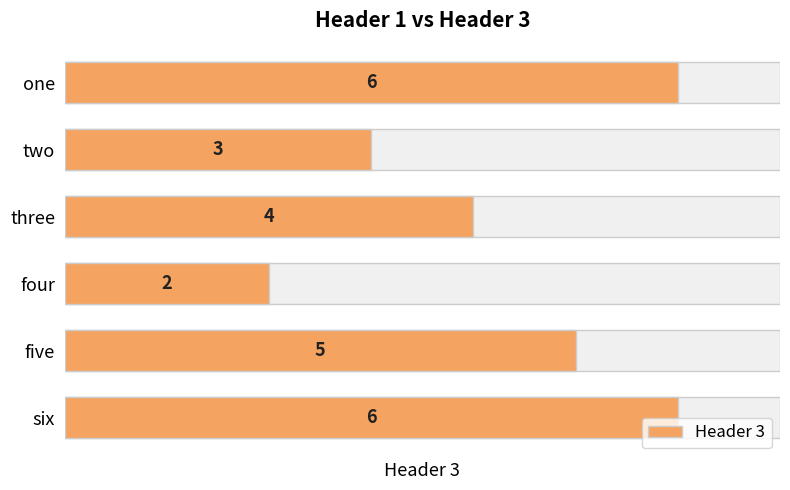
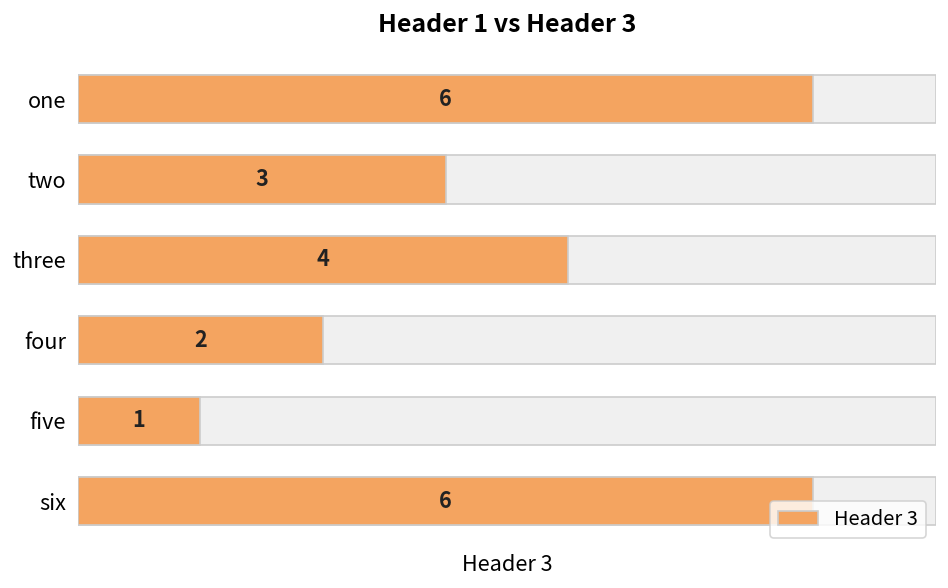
  {
    "Header 3": {
-     "five": 5
+     "five": 1
    }
  }
